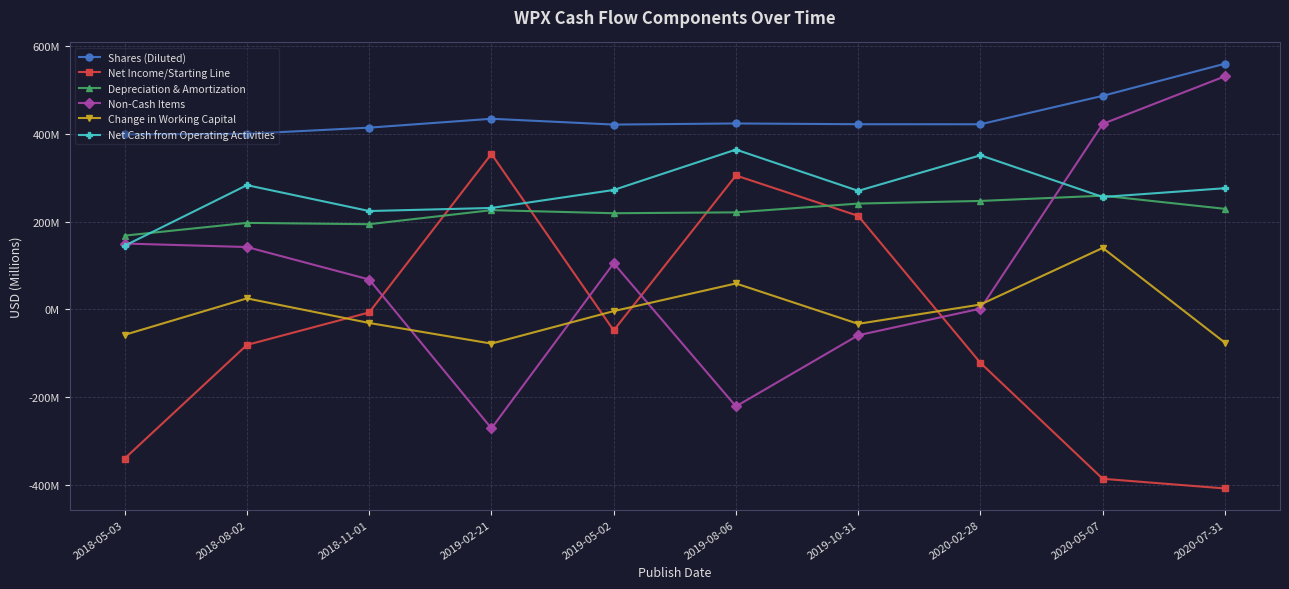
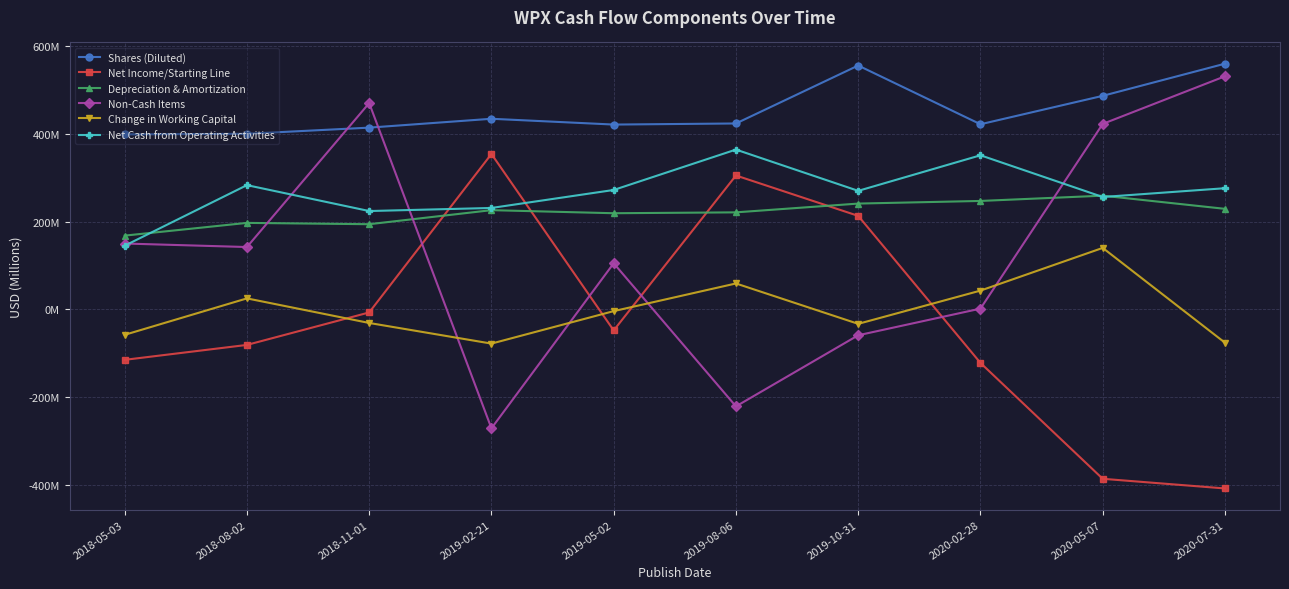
  {
    "Shares (Diluted)": {
      "2018-11-01": 410000000,
      "2019-02-21": 430000000,
      "2019-05-02": 420000000,
      "2019-08-06": 420000000,
-     "2019-10-31": 420000000,
+     "2019-10-31": 560000000,
      "2020-02-28": 420000000,
      "2020-05-07": 490000000,
      "2020-07-31": 560000000
    },
    "Net Income/Starting Line": {
-     "2018-05-03": -340000000,
+     "2018-05-03": -120000000,
      "2018-08-02": -80000000,
      "2018-11-01": -10000000,
      "2019-02-21": 350000000,
      "2019-05-02": -50000000,
      "2019-08-06": 310000000,
      "2019-10-31": 210000000,
      "2020-02-28": -120000000,
      "2020-05-07": -390000000,
      "2020-07-31": -410000000
    },
    "Depreciation & Amortization": {
      "2018-05-03": 170000000,
      "2018-08-02": 200000000,
      "2018-11-01": 190000000,
      "2019-05-02": 220000000,
      "2019-08-06": 220000000,
      "2019-10-31": 240000000,
      "2020-02-28": 250000000,
      "2020-07-31": 230000000
    },
    "Non-Cash Items": {
      "2018-08-02": 140000000,
-     "2018-11-01": 70000000,
+     "2018-11-01": 470000000,
      "2019-02-21": -270000000,
      "2019-05-02": 110000000,
      "2019-08-06": -220000000,
      "2019-10-31": -60000000,
      "2020-02-28": 0,
      "2020-05-07": 420000000,
      "2020-07-31": 530000000
    },
    "Change in Working Capital": {
      "2018-05-03": -60000000,
      "2018-08-02": 30000000,
      "2018-11-01": -30000000,
      "2019-02-21": -80000000,
      "2019-05-02": 0,
      "2019-08-06": 60000000,
      "2019-10-31": -30000000,
-     "2020-02-28": 10000000,
+     "2020-02-28": 40000000,
      "2020-05-07": 140000000,
      "2020-07-31": -80000000
    },
    "Net Cash from Operating Activities": {
      "2018-08-02": 280000000,
      "2018-11-01": 220000000,
      "2019-05-02": 270000000,
      "2019-08-06": 360000000,
      "2019-10-31": 270000000,
      "2020-02-28": 350000000,
      "2020-07-31": 280000000
    }
  }
